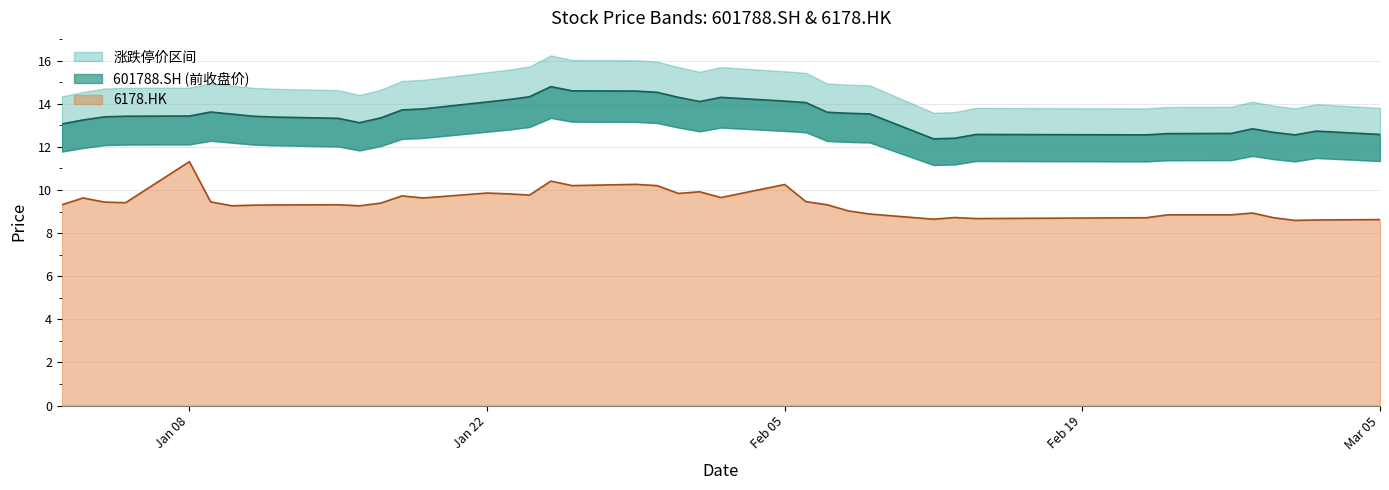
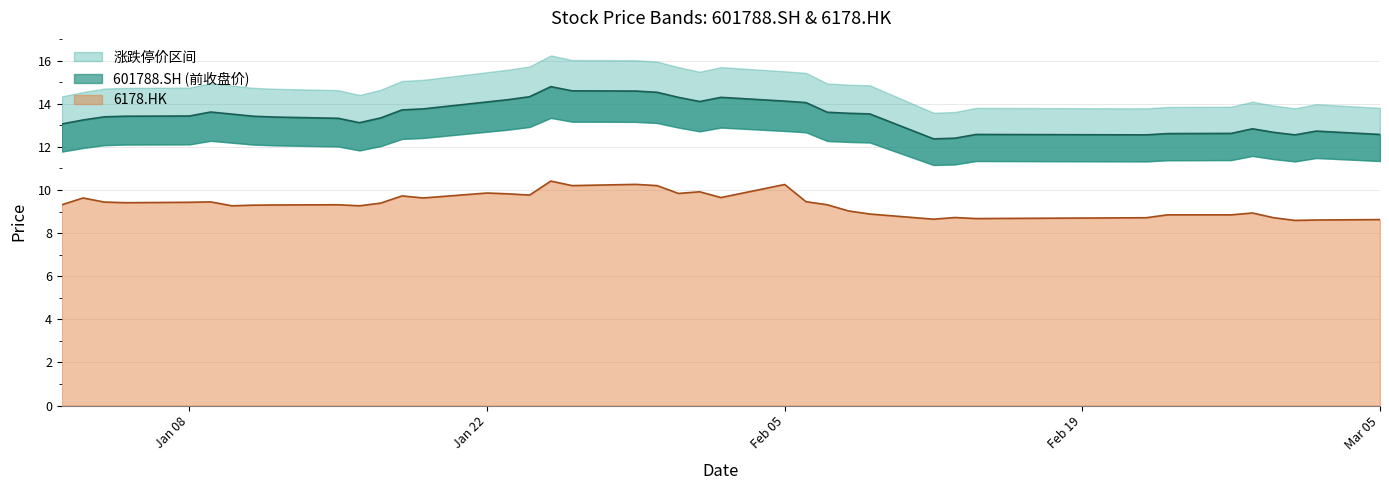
  {
    "6178.HK": {
-     "Jan 08": 11.3,
+     "Jan 08": 9.4,
      "Jan 22": 9.9,
      "Feb 05": 10.3,
      "Mar 05": 8.6
    }
  }
